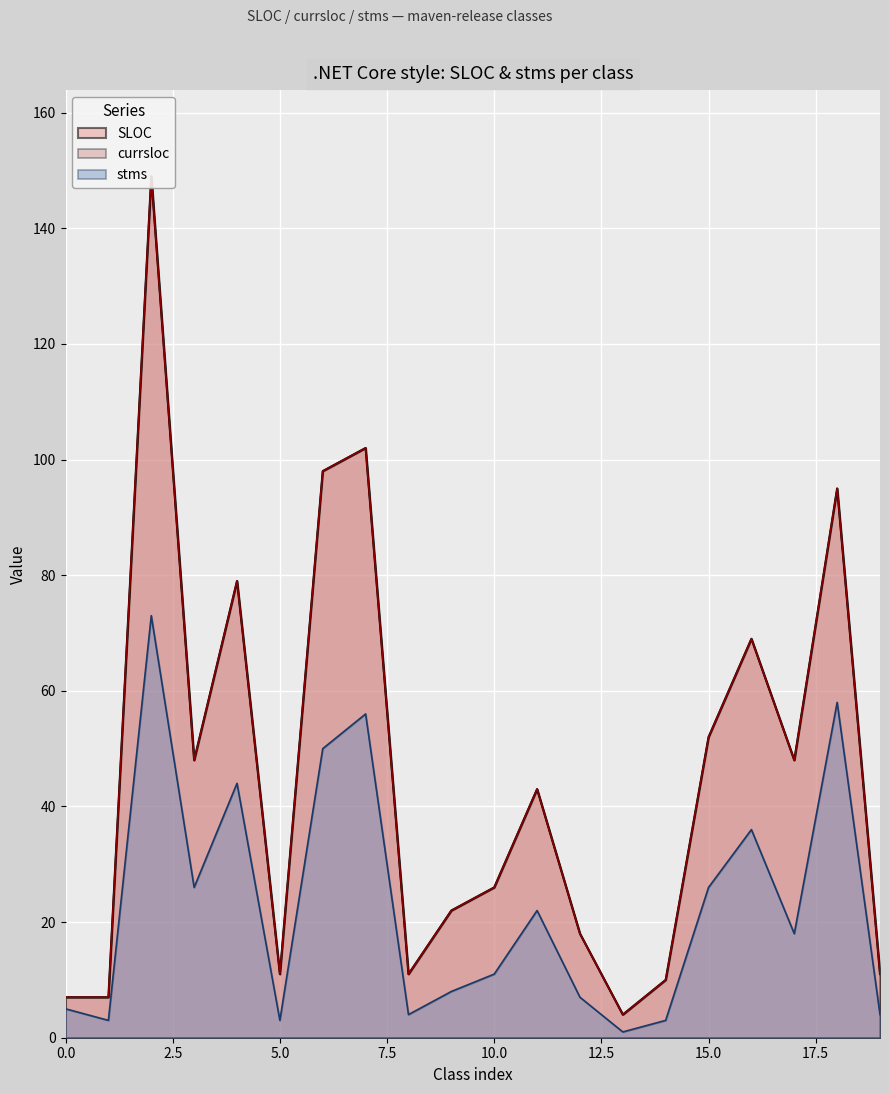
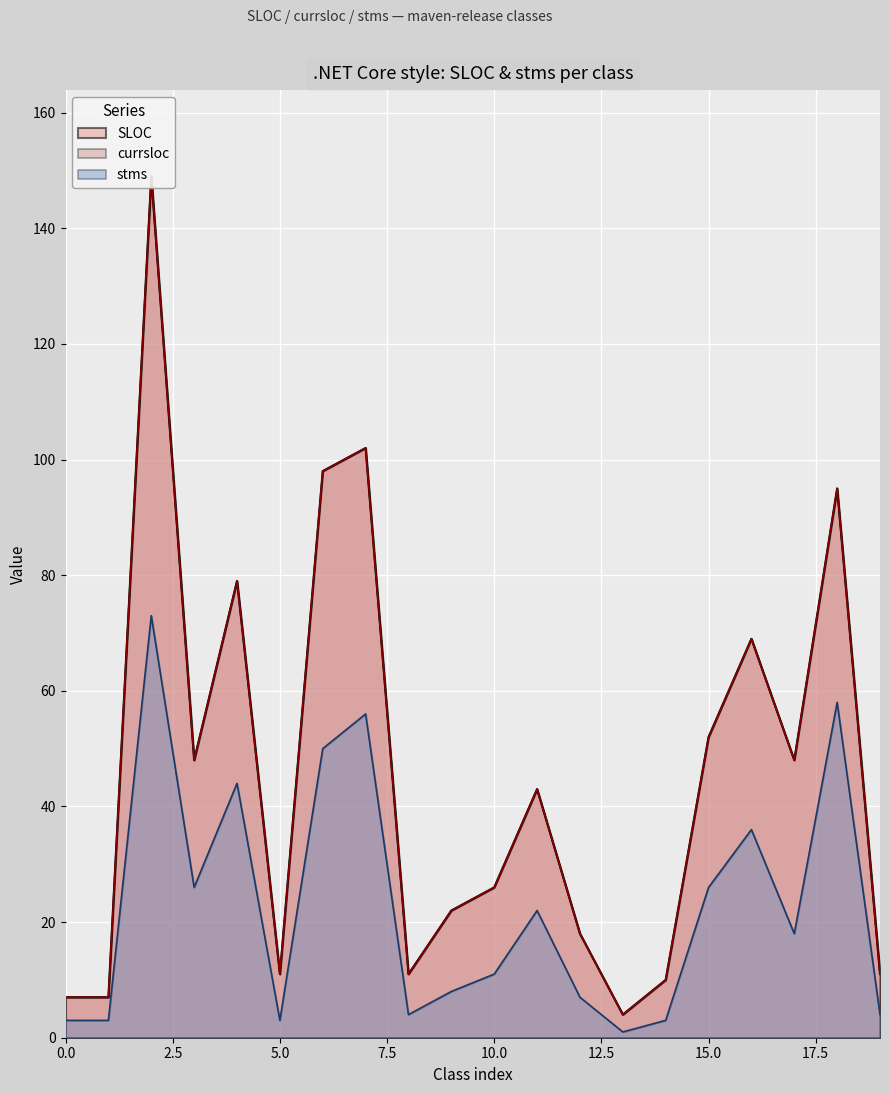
  {
    "currsloc": {
      "0.0": 7,
      "5.0": 11,
      "10.0": 26,
      "15.0": 52
    },
    "stms": {
-     "0.0": 5,
+     "0.0": 3,
      "5.0": 3,
      "10.0": 11,
      "15.0": 26
    }
  }
